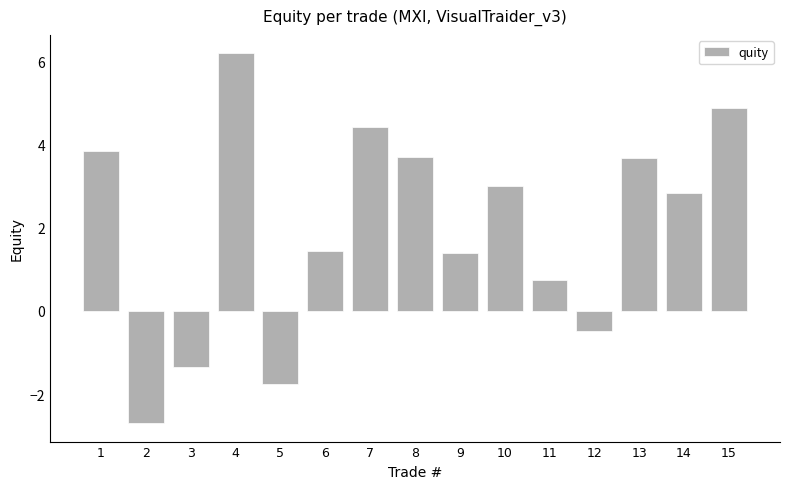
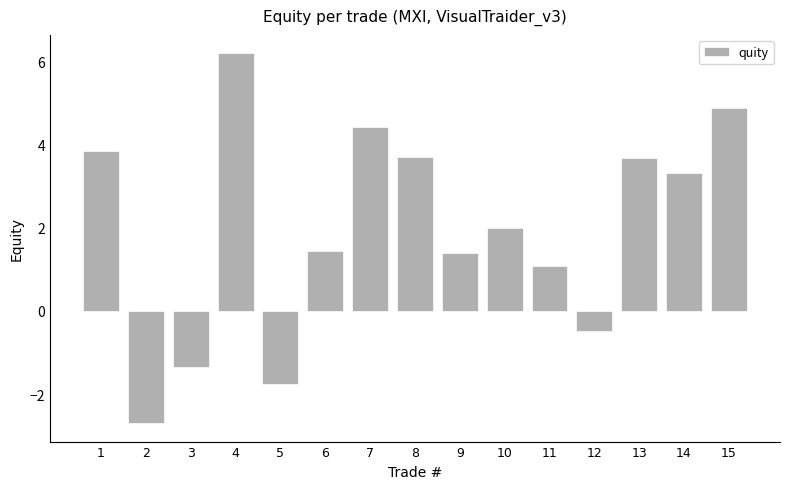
  {
    "1": 3.9,
    "2": -2.7,
    "3": -1.4,
    "4": 6.2,
    "5": -1.8,
    "6": 1.5,
    "7": 4.4,
    "8": 3.7,
    "9": 1.4,
-   "10": 3,
-   "11": 0.8,
+   "10": 2,
+   "11": 1.1,
    "12": -0.5,
    "13": 3.7,
-   "14": 2.9,
+   "14": 3.3,
    "15": 4.9
  }
